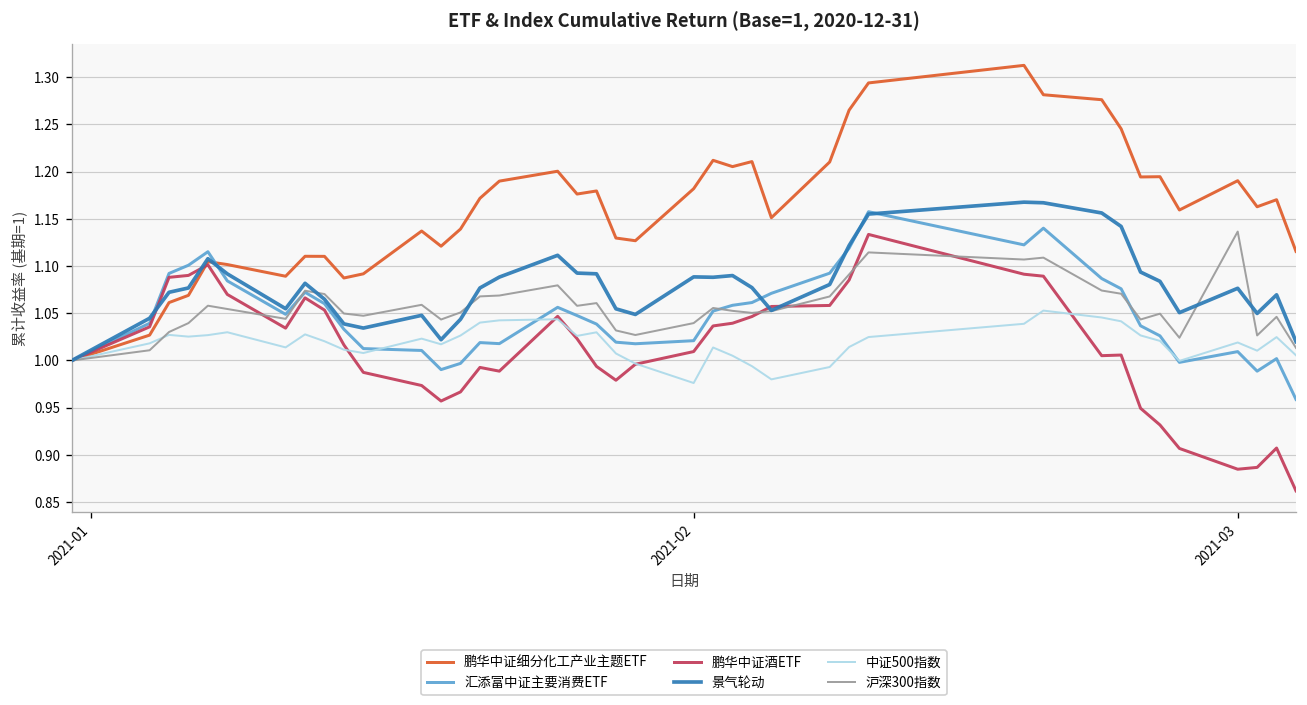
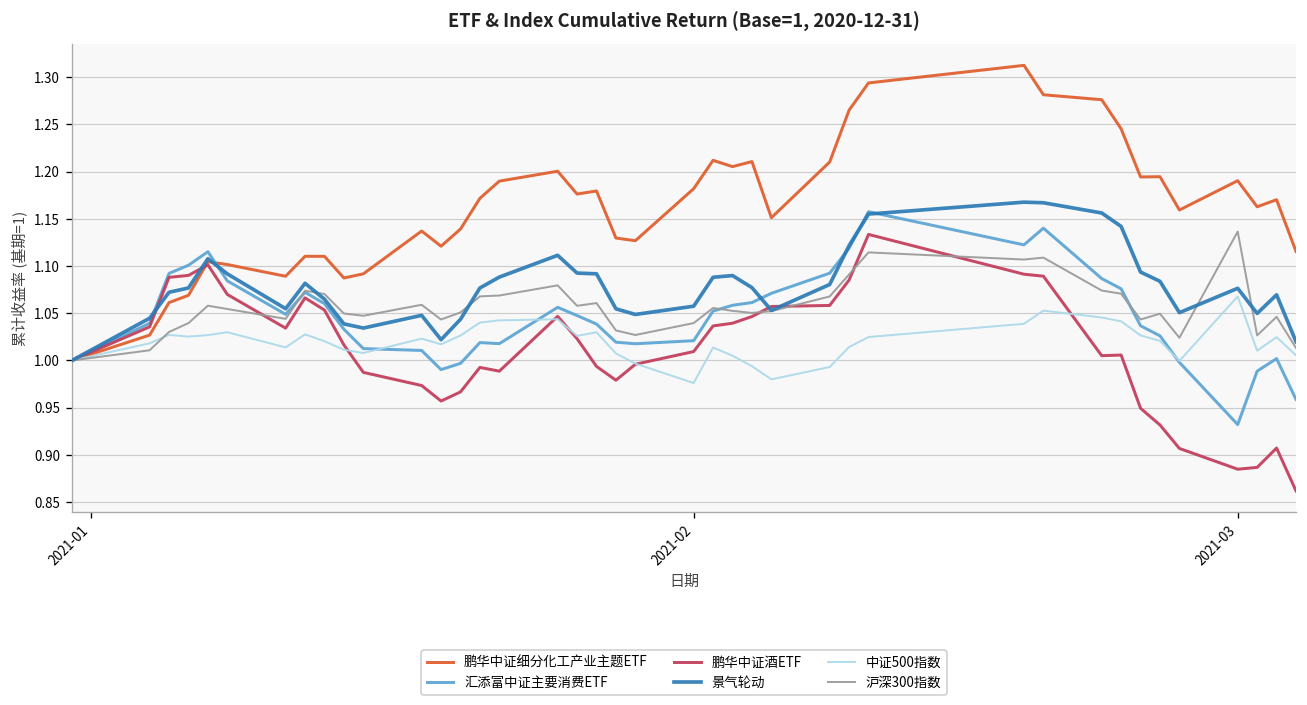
  {
    "鹏华中证细分化工产业主题ETF": {
      "2021-02": 1.18,
      "2021-03": 1.19
    },
    "汇添富中证主要消费ETF": {
      "2021-02": 1.02,
-     "2021-03": 1.01
+     "2021-03": 0.93
    },
    "鹏华中证酒ETF": {
      "2021-02": 1.01,
      "2021-03": 0.88
    },
    "景气轮动": {
-     "2021-02": 1.09,
+     "2021-02": 1.06,
      "2021-03": 1.08
    },
    "中证500指数": {
      "2021-02": 0.98,
-     "2021-03": 1.02
+     "2021-03": 1.07
    },
    "沪深300指数": {
      "2021-02": 1.04,
      "2021-03": 1.14
    }
  }
